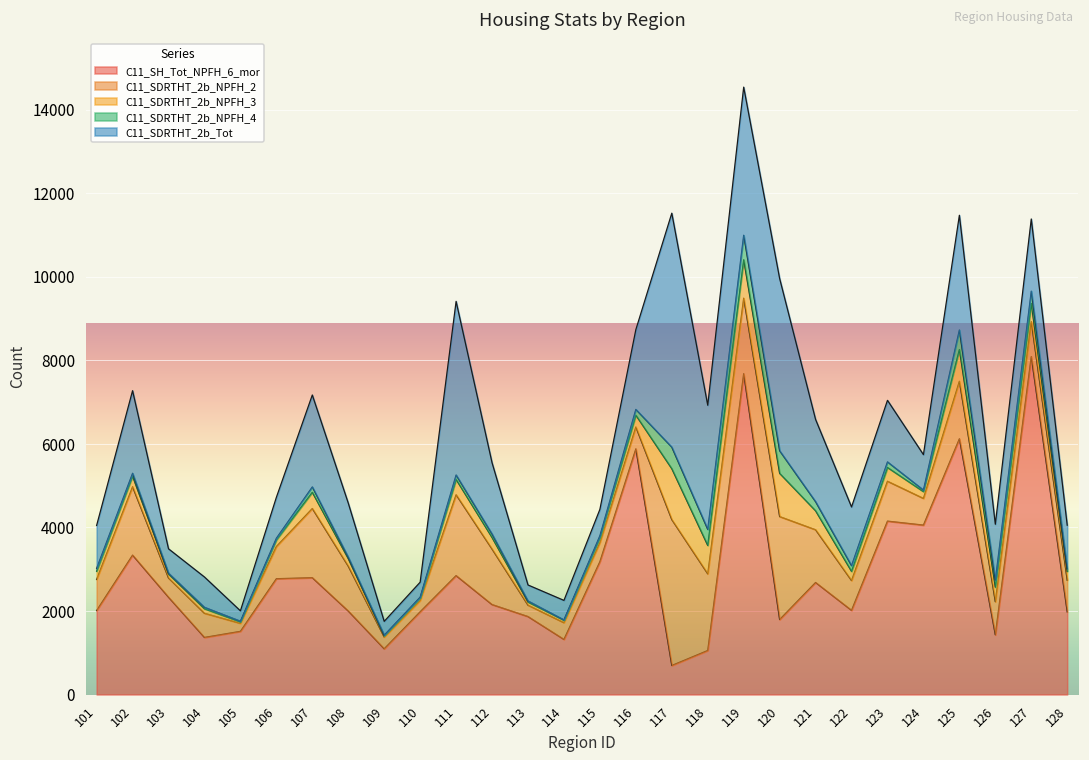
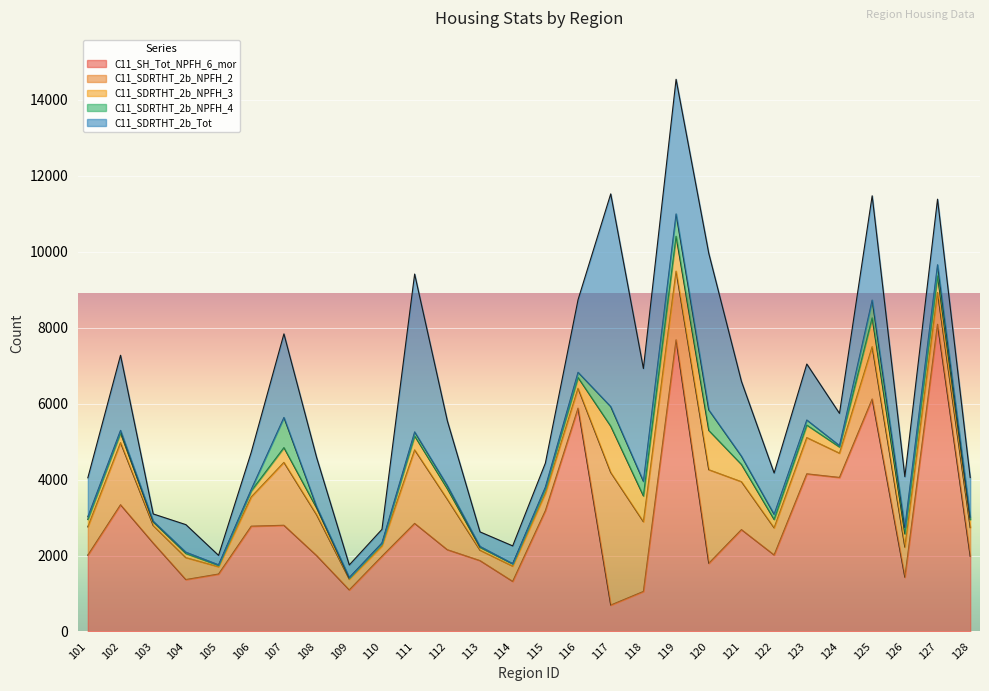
  {
    "C11_SDRTHT_2b_NPFH_4": {
      "101": 100,
      "102": 100,
-     "107": 100,
+     "107": 800,
      "111": 100,
      "112": 100,
      "116": 100,
      "117": 500,
      "118": 400,
      "119": 600,
      "120": 500,
      "121": 200,
      "122": 100,
      "123": 100,
      "125": 500,
      "126": 200,
      "127": 300
    },
    "C11_SDRTHT_2b_Tot": {
      "101": 1000,
      "102": 2000,
-     "103": 600,
+     "103": 200,
      "104": 700,
      "105": 200,
      "106": 1000,
      "107": 2200,
      "108": 1300,
      "109": 300,
      "110": 400,
      "111": 4200,
      "112": 1700,
      "113": 400,
      "114": 500,
      "115": 600,
      "116": 1900,
      "117": 5600,
      "118": 3000,
      "119": 3500,
      "120": 4100,
      "121": 2000,
-     "122": 1400,
+     "122": 1100,
      "123": 1500,
      "124": 800,
      "125": 2700,
      "126": 1300,
      "127": 1700,
      "128": 1000
    }
  }
